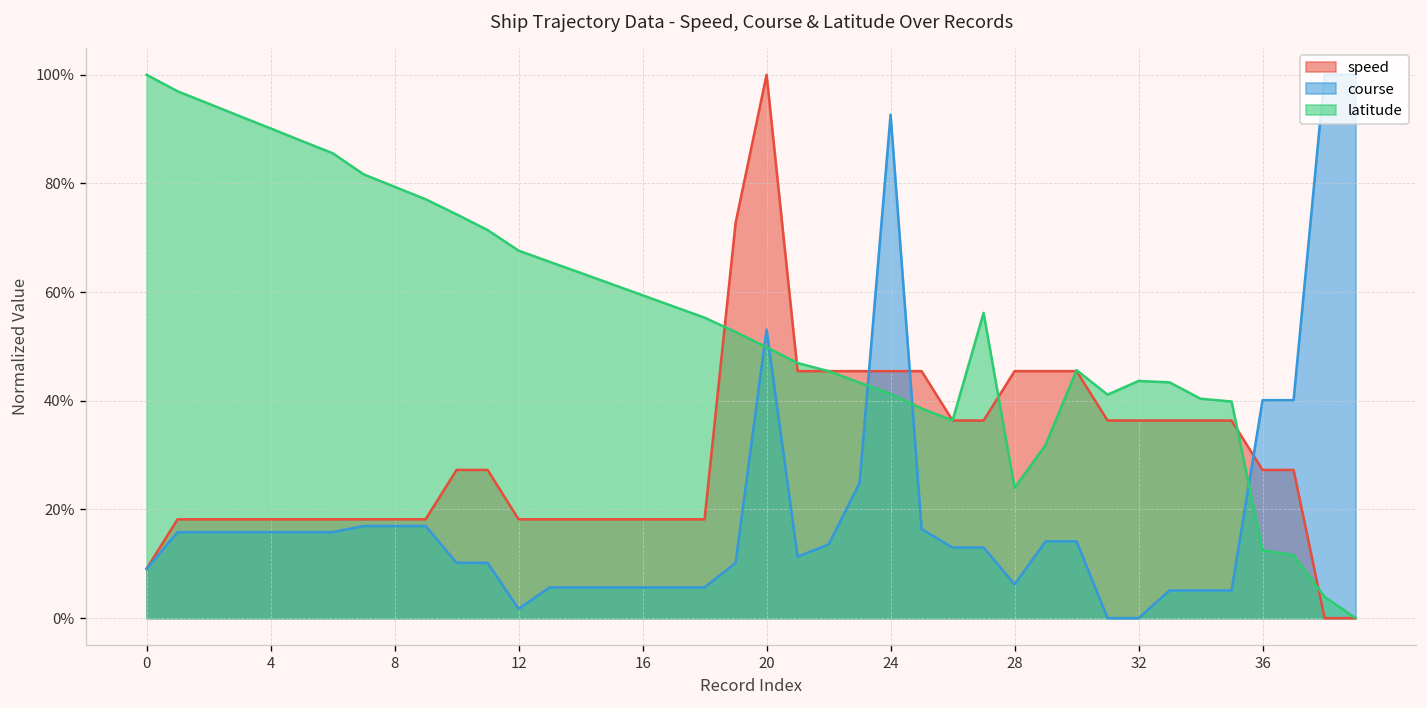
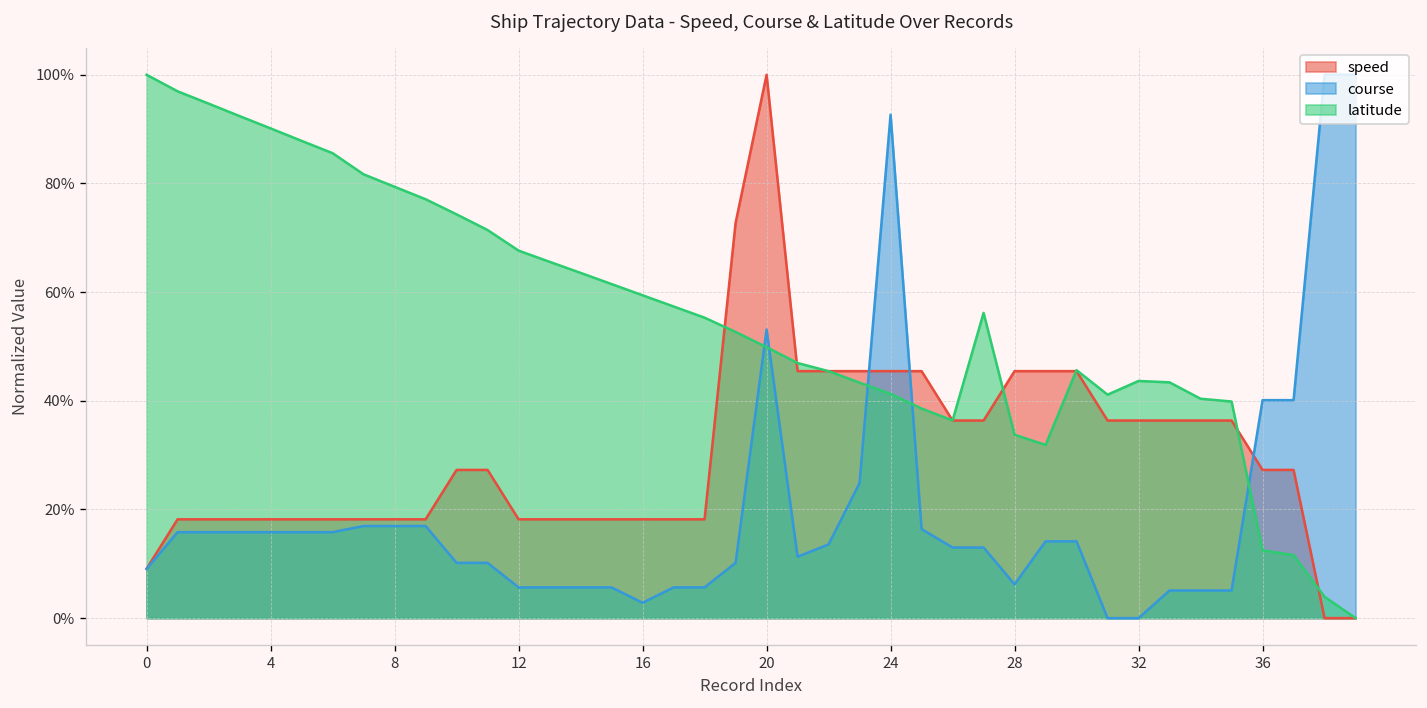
  {
    "speed": {
      "4": "18%",
      "8": "18%",
      "12": "18%",
      "16": "18%",
      "20": "100%",
      "24": "45%",
      "28": "45%",
      "32": "36%",
      "36": "27%"
    },
    "course": {
      "4": "16%",
      "8": "17%",
-     "12": "2%",
-     "16": "6%",
+     "12": "6%",
+     "16": "3%",
      "20": "53%",
      "24": "93%",
      "28": "6%",
      "32": "0%",
      "36": "40%"
    },
    "latitude": {
      "0": "100%",
      "4": "90%",
      "8": "79%",
      "12": "68%",
      "16": "59%",
      "20": "50%",
      "24": "41%",
-     "28": "24%",
+     "28": "34%",
      "32": "44%",
      "36": "12%"
    }
  }
